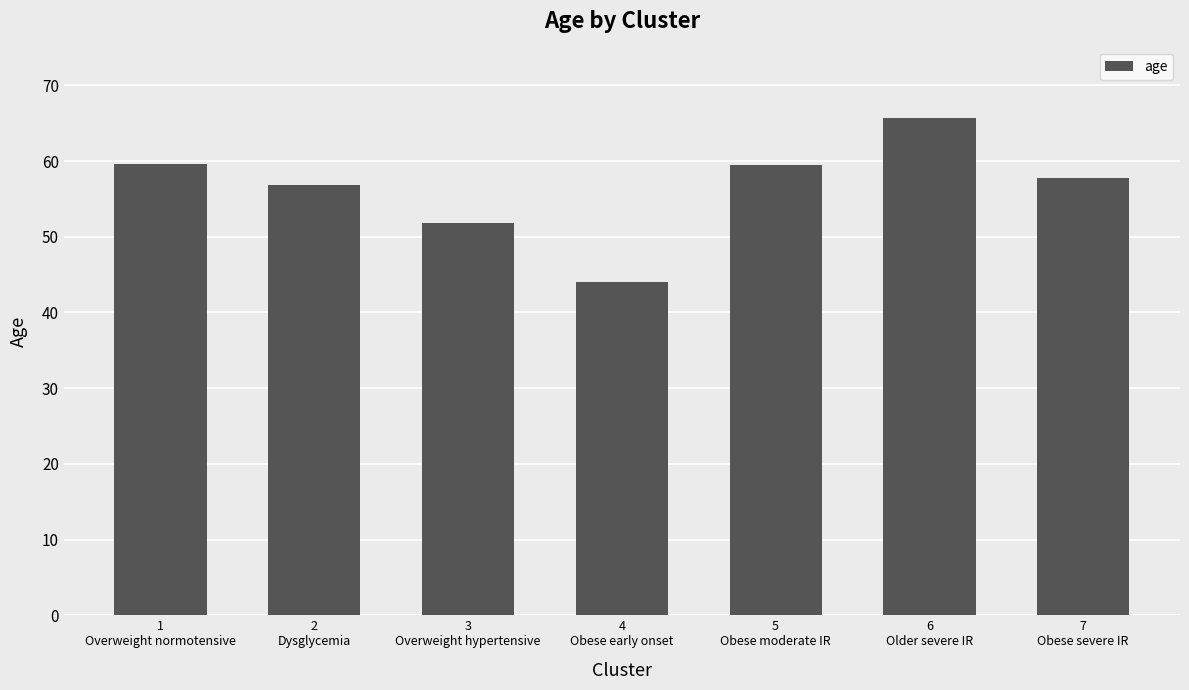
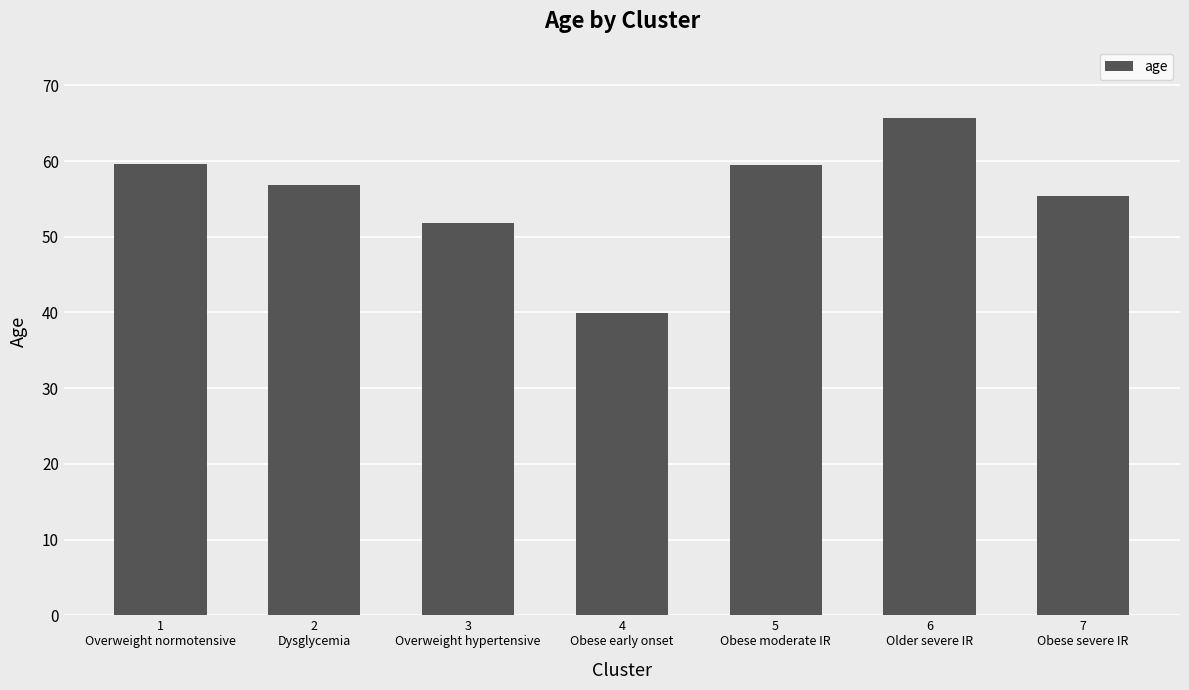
  {
    "1 Overweight normotensive": 60,
    "2 Dysglycemia": 57,
    "3 Overweight hypertensive": 52,
-   "4 Obese early onset": 44,
+   "4 Obese early onset": 40,
    "5 Obese moderate IR": 59,
    "6 Older severe IR": 66,
-   "7 Obese severe IR": 58
+   "7 Obese severe IR": 55
  }
